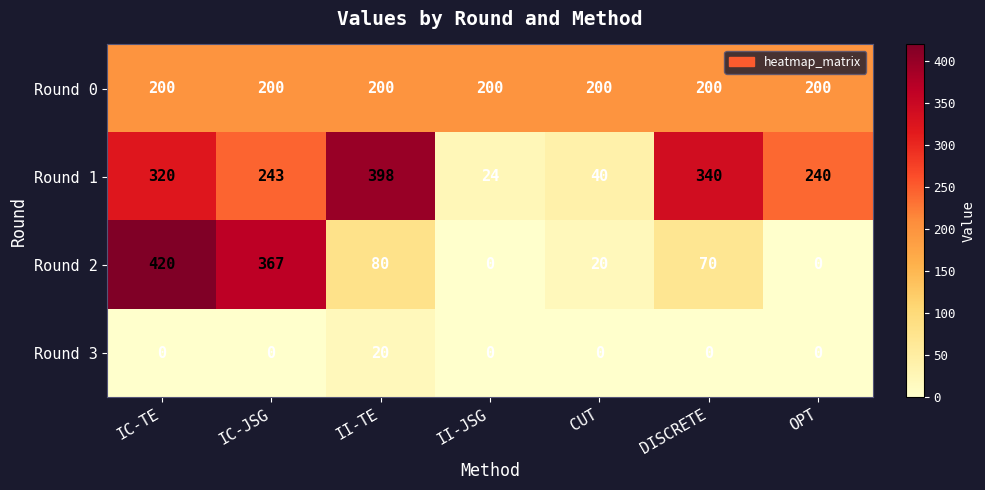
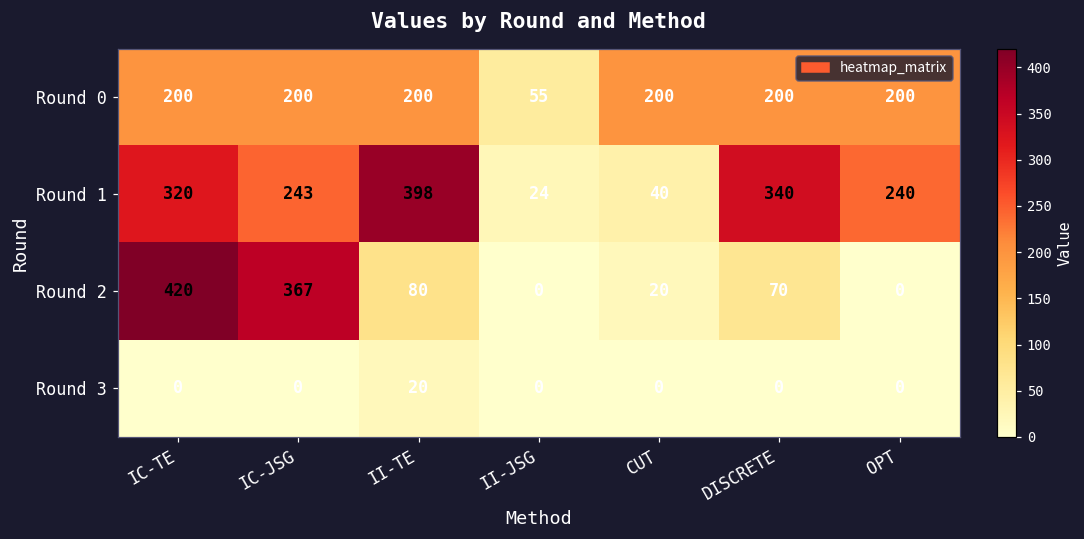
  {
    "Round 0": {
      "IC-TE": 200,
      "IC-JSG": 200,
      "II-TE": 200,
-     "II-JSG": 200,
+     "II-JSG": 55,
      "CUT": 200,
      "DISCRETE": 200,
      "OPT": 200
    },
    "Round 1": {
      "IC-TE": 320,
      "IC-JSG": 243,
      "II-TE": 398,
      "II-JSG": 24,
      "CUT": 40,
      "DISCRETE": 340,
      "OPT": 240
    },
    "Round 2": {
      "IC-TE": 420,
      "IC-JSG": 367,
      "II-TE": 80,
      "II-JSG": 0,
      "CUT": 20,
      "DISCRETE": 70,
      "OPT": 0
    },
    "Round 3": {
      "IC-TE": 0,
      "IC-JSG": 0,
      "II-TE": 20,
      "II-JSG": 0,
      "CUT": 0,
      "DISCRETE": 0,
      "OPT": 0
    }
  }
